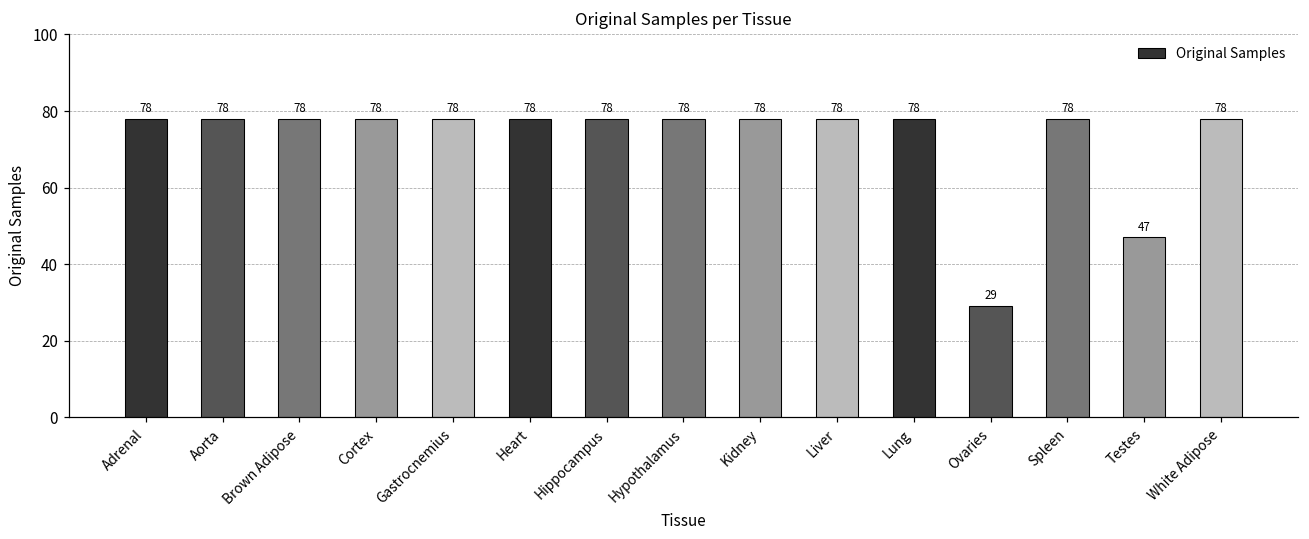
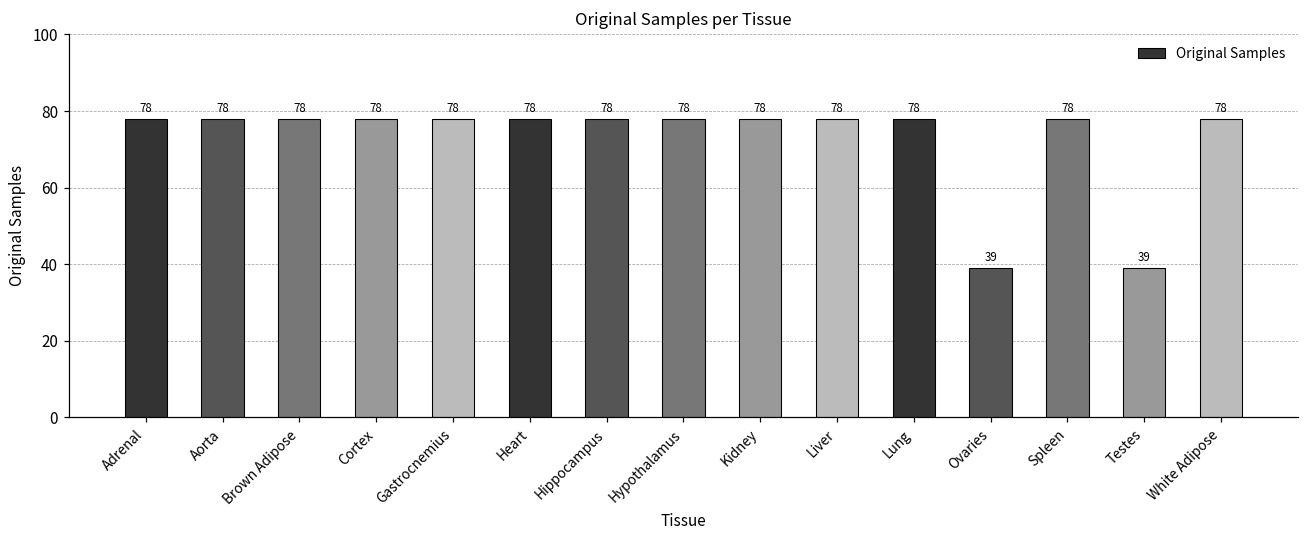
  {
    "Adrenal": 78,
    "Aorta": 78,
    "Brown Adipose": 78,
    "Cortex": 78,
    "Gastrocnemius": 78,
    "Heart": 78,
    "Hippocampus": 78,
    "Hypothalamus": 78,
    "Kidney": 78,
    "Liver": 78,
    "Lung": 78,
-   "Ovaries": 29,
+   "Ovaries": 39,
    "Spleen": 78,
-   "Testes": 47,
+   "Testes": 39,
    "White Adipose": 78
  }
